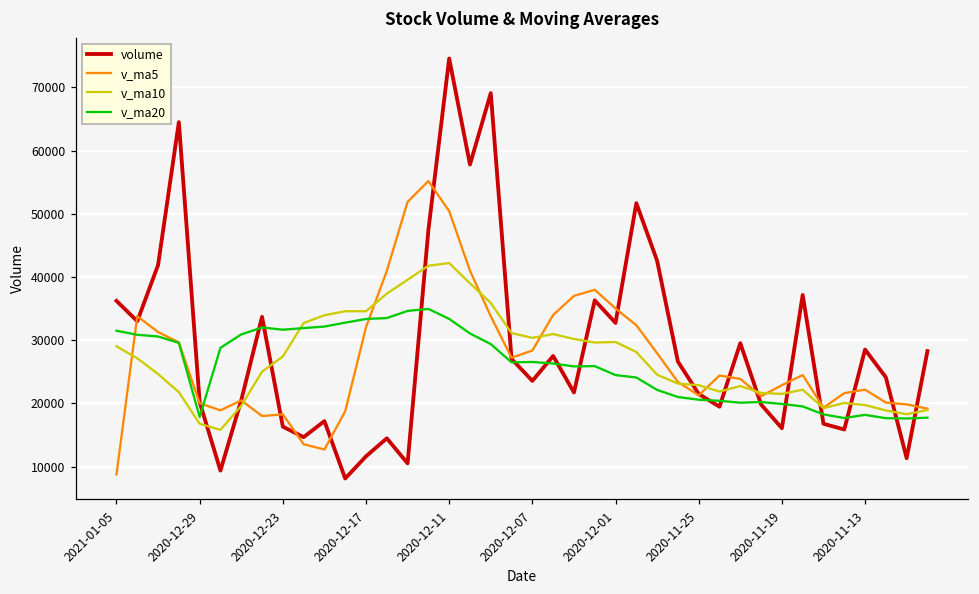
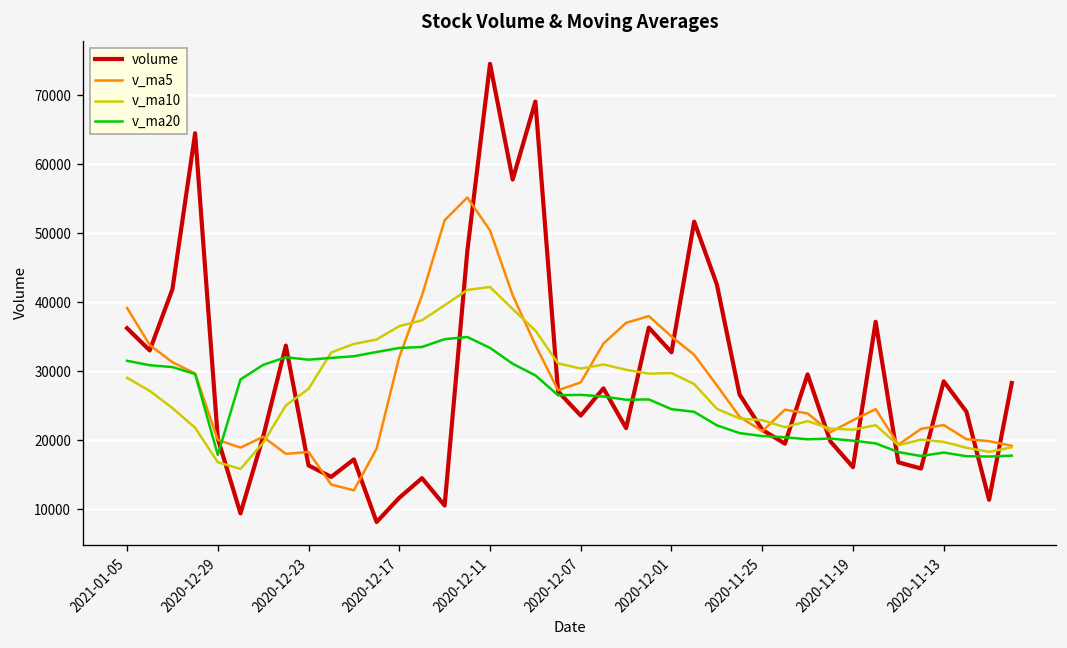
  {
    "volume": {
      "2021-01-05": 36000,
      "2020-12-23": 16000,
      "2020-12-17": 12000,
      "2020-12-11": 75000,
      "2020-12-07": 24000,
      "2020-12-01": 33000,
      "2020-11-19": 16000,
      "2020-11-13": 29000
    },
    "v_ma5": {
-     "2021-01-05": 9000,
+     "2021-01-05": 39000,
      "2020-12-23": 18000,
      "2020-12-17": 32000,
      "2020-12-11": 50000,
      "2020-12-07": 28000,
      "2020-12-01": 35000,
      "2020-11-19": 23000,
      "2020-11-13": 22000
    },
    "v_ma10": {
      "2021-01-05": 29000,
      "2020-12-29": 17000,
      "2020-12-23": 27000,
-     "2020-12-17": 35000,
+     "2020-12-17": 37000,
      "2020-12-11": 42000,
      "2020-12-07": 30000,
      "2020-12-01": 30000,
      "2020-11-25": 23000,
      "2020-11-19": 22000,
      "2020-11-13": 20000
    },
    "v_ma20": {
      "2021-01-05": 32000,
      "2020-12-29": 18000,
      "2020-12-23": 32000,
      "2020-12-17": 33000,
      "2020-12-11": 33000,
      "2020-12-07": 27000,
      "2020-12-01": 24000,
      "2020-11-25": 21000,
      "2020-11-19": 20000,
      "2020-11-13": 18000
    }
  }
